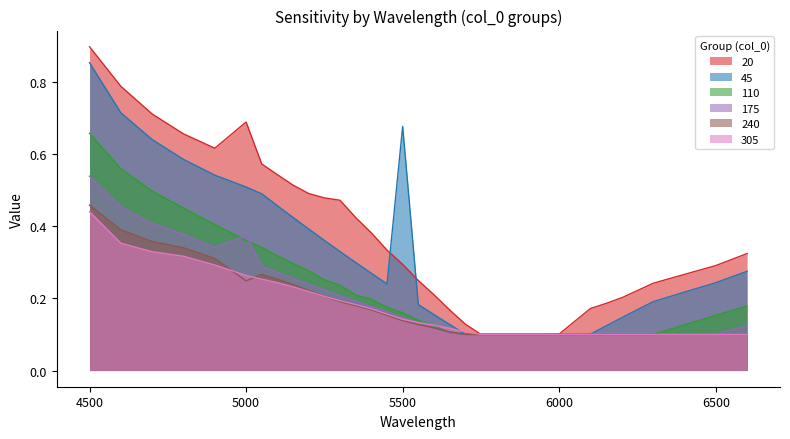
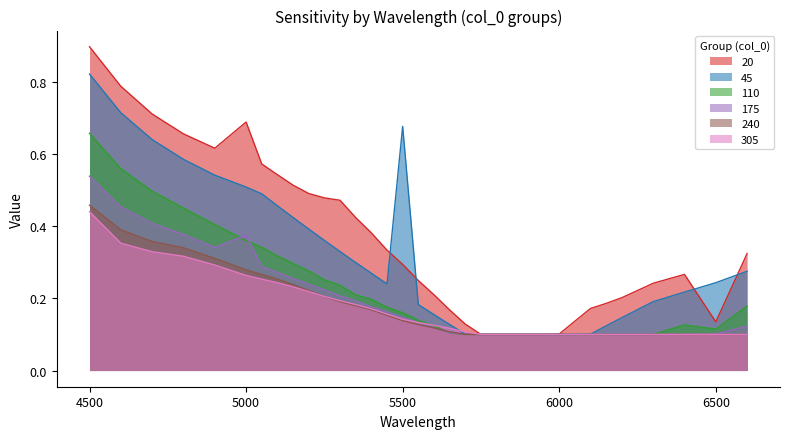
  {
    "20": {
      "4500": 0.90,
      "5000": 0.69,
      "5500": 0.29,
-     "6500": 0.29
+     "6500": 0.13
    },
    "45": {
-     "4500": 0.85,
+     "4500": 0.82,
      "5000": 0.51,
      "5500": 0.68,
      "6500": 0.24
    },
    "110": {
      "4500": 0.66,
      "5000": 0.36,
      "5500": 0.16,
-     "6500": 0.15
+     "6500": 0.11
    },
    "175": {
      "4500": 0.54,
      "5000": 0.37
    },
    "240": {
      "4500": 0.46,
-     "5000": 0.25
+     "5000": 0.28
    },
    "305": {
      "4500": 0.44,
      "5000": 0.26
    }
  }
